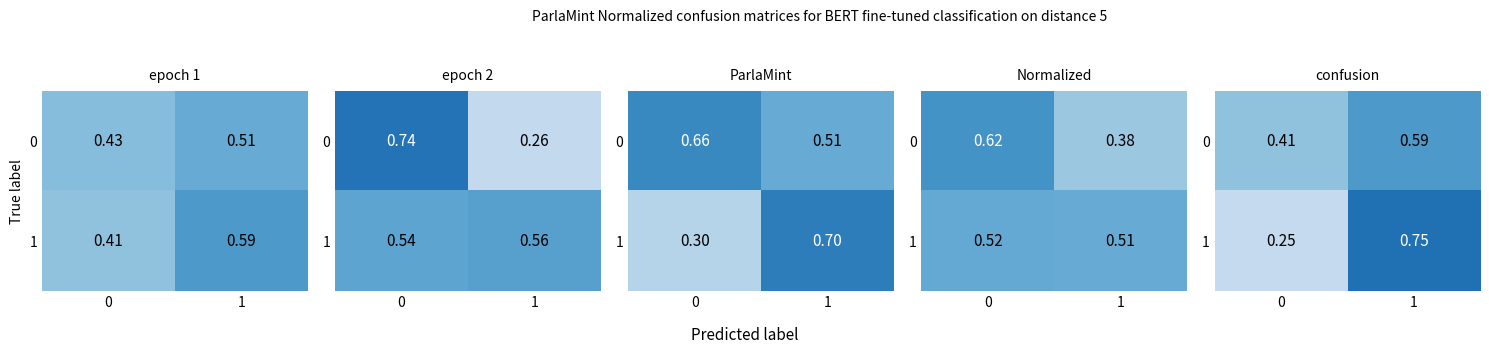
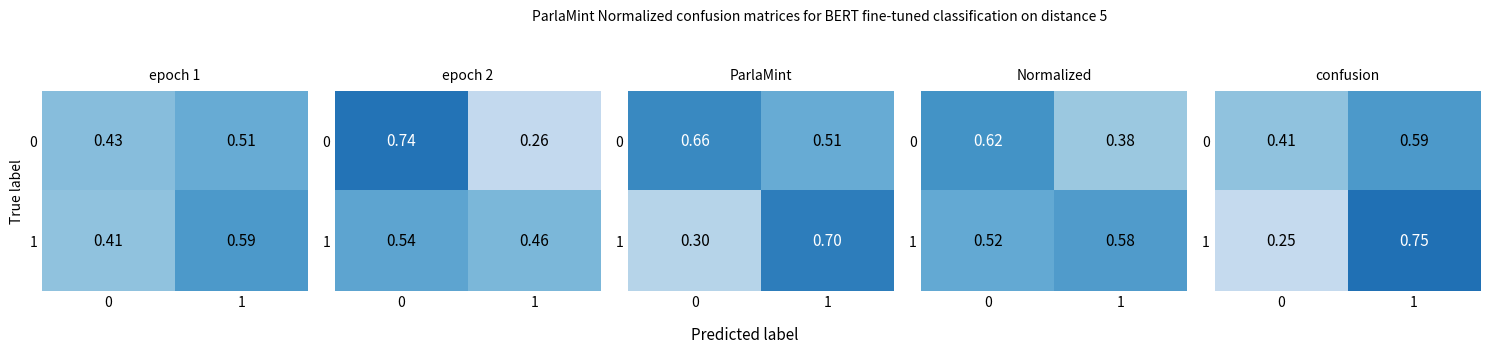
  {
    "epoch 1": {
      "0": {
        "0": 0.43,
        "1": 0.51
      },
      "1": {
        "0": 0.41,
        "1": 0.59
      }
    },
    "epoch 2": {
      "0": {
        "0": 0.74,
        "1": 0.26
      },
      "1": {
        "0": 0.54,
-       "1": 0.56
+       "1": 0.46
      }
    },
    "ParlaMint": {
      "0": {
        "0": 0.66,
        "1": 0.51
      },
      "1": {
        "0": 0.30,
        "1": 0.70
      }
    },
    "Normalized": {
      "0": {
        "0": 0.62,
        "1": 0.38
      },
      "1": {
        "0": 0.52,
-       "1": 0.51
+       "1": 0.58
      }
    },
    "confusion": {
      "0": {
        "0": 0.41,
        "1": 0.59
      },
      "1": {
        "0": 0.25,
        "1": 0.75
      }
    }
  }
